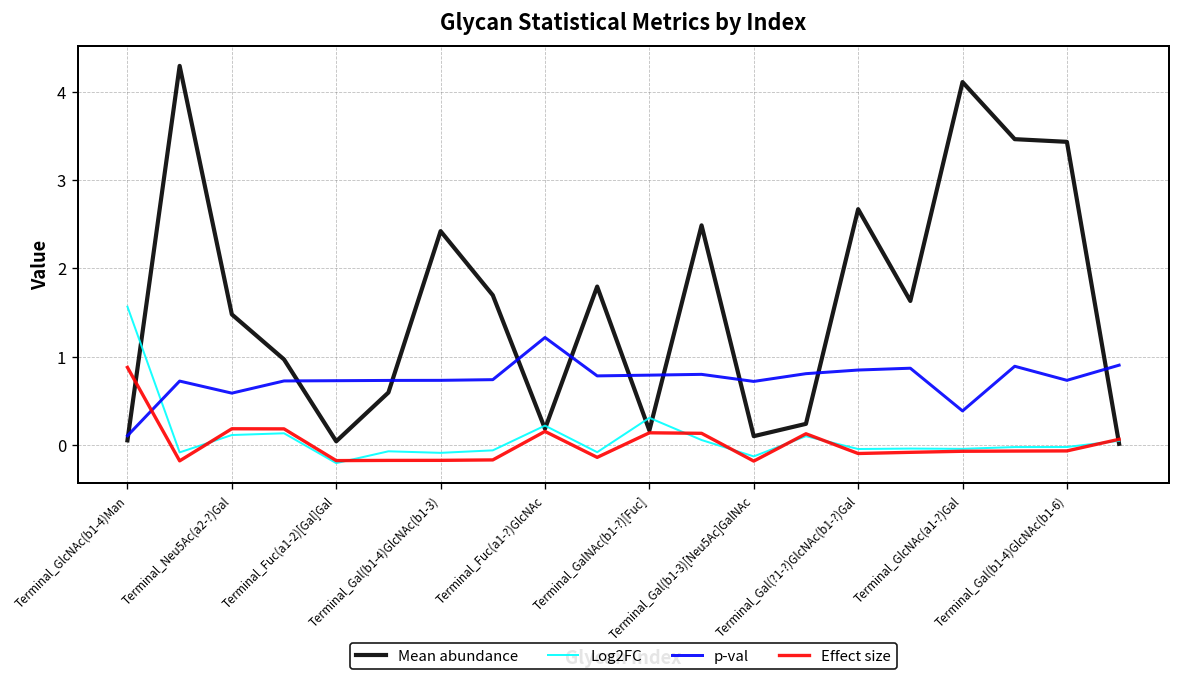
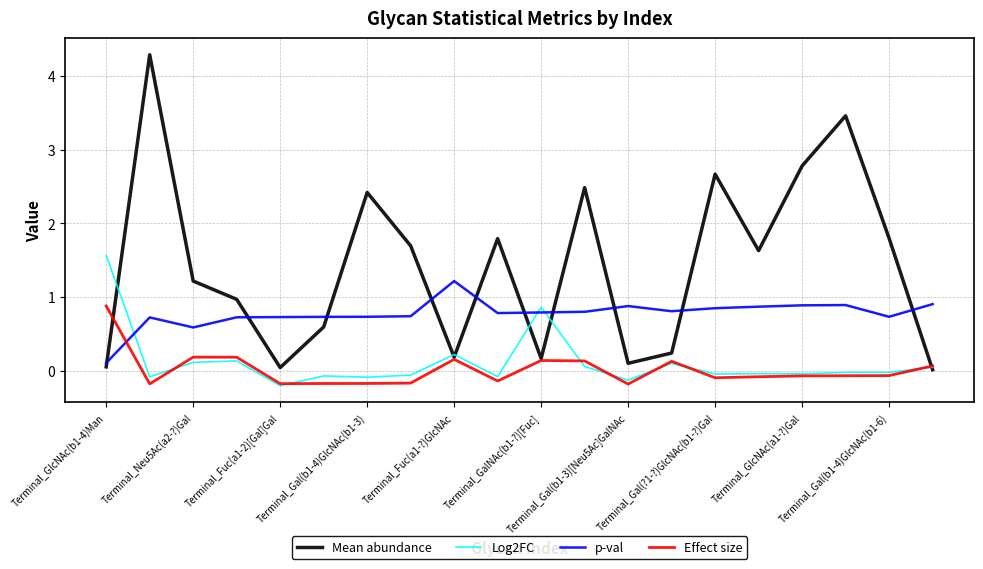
  {
    "Mean abundance": {
      "Terminal_GlcNAc(b1-4)Man": 0.1,
-     "Terminal_Neu5Ac(a2-?)Gal": 1.5,
+     "Terminal_Neu5Ac(a2-?)Gal": 1.2,
      "Terminal_Fuc(a1-2)[Gal]Gal": 0.0,
      "Terminal_Gal(b1-4)GlcNAc(b1-3)": 2.4,
      "Terminal_Gal(b1-3)[Neu5Ac]GalNAc": 0.1,
      "Terminal_Gal(?1-?)GlcNAc(b1-?)Gal": 2.7,
-     "Terminal_GlcNAc(a1-?)Gal": 4.1,
-     "Terminal_Gal(b1-4)GlcNAc(b1-6)": 3.4
+     "Terminal_GlcNAc(a1-?)Gal": 2.8,
+     "Terminal_Gal(b1-4)GlcNAc(b1-6)": 1.8
    },
    "Log2FC": {
      "Terminal_GlcNAc(b1-4)Man": 1.6,
      "Terminal_Neu5Ac(a2-?)Gal": 0.1,
      "Terminal_Gal(b1-4)GlcNAc(b1-3)": -0.1,
      "Terminal_Fuc(a1-?)GlcNAc": 0.2,
-     "Terminal_GalNAc(b1-?)[Fuc]": 0.3,
+     "Terminal_GalNAc(b1-?)[Fuc]": 0.9,
      "Terminal_Gal(b1-3)[Neu5Ac]GalNAc": -0.1,
      "Terminal_Gal(?1-?)GlcNAc(b1-?)Gal": 0.0,
      "Terminal_Gal(b1-4)GlcNAc(b1-6)": 0.0
    },
    "p-val": {
      "Terminal_GlcNAc(b1-4)Man": 0.1,
      "Terminal_Neu5Ac(a2-?)Gal": 0.6,
      "Terminal_Fuc(a1-2)[Gal]Gal": 0.7,
      "Terminal_Gal(b1-4)GlcNAc(b1-3)": 0.7,
      "Terminal_Fuc(a1-?)GlcNAc": 1.2,
      "Terminal_GalNAc(b1-?)[Fuc]": 0.8,
-     "Terminal_Gal(b1-3)[Neu5Ac]GalNAc": 0.7,
+     "Terminal_Gal(b1-3)[Neu5Ac]GalNAc": 0.9,
      "Terminal_Gal(?1-?)GlcNAc(b1-?)Gal": 0.8,
-     "Terminal_GlcNAc(a1-?)Gal": 0.4,
+     "Terminal_GlcNAc(a1-?)Gal": 0.9,
      "Terminal_Gal(b1-4)GlcNAc(b1-6)": 0.7
    },
    "Effect size": {
      "Terminal_GlcNAc(b1-4)Man": 0.9,
      "Terminal_Neu5Ac(a2-?)Gal": 0.2,
      "Terminal_Gal(b1-4)GlcNAc(b1-3)": -0.2,
      "Terminal_Gal(b1-3)[Neu5Ac]GalNAc": -0.2,
      "Terminal_Gal(?1-?)GlcNAc(b1-?)Gal": -0.1,
      "Terminal_Gal(b1-4)GlcNAc(b1-6)": -0.1
    }
  }
